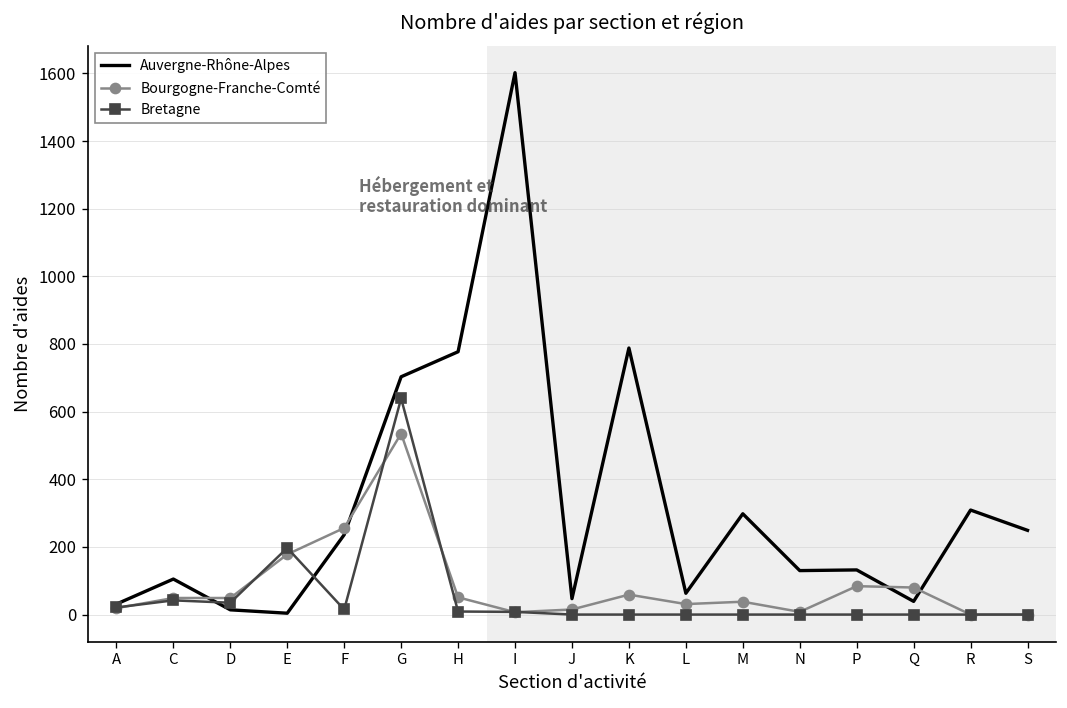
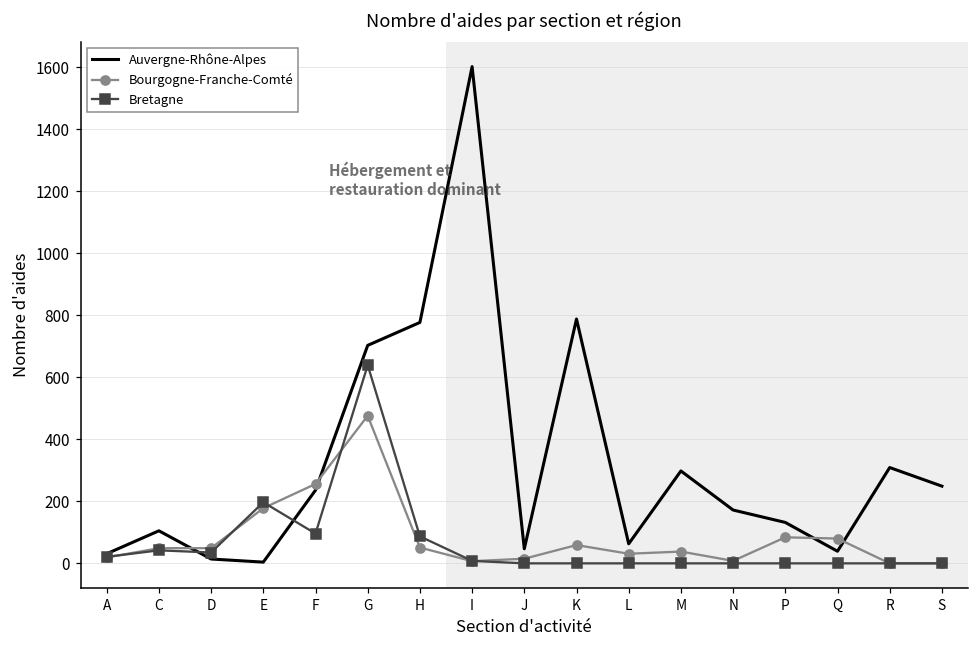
  {
    "Auvergne-Rhône-Alpes": {
      "A": 30,
      "C": 110,
      "D": 10,
      "E": 0,
      "F": 240,
      "G": 700,
      "H": 780,
      "I": 1600,
      "J": 50,
      "K": 790,
      "L": 60,
      "M": 300,
-     "N": 130,
+     "N": 170,
      "P": 130,
      "Q": 40,
      "R": 310,
      "S": 250
    },
    "Bourgogne-Franche-Comté": {
      "D": 50,
      "E": 180,
      "F": 260,
-     "G": 540,
+     "G": 480,
      "H": 50,
      "J": 20,
      "K": 60,
      "L": 30,
      "M": 40,
      "P": 80,
      "Q": 80
    },
    "Bretagne": {
      "D": 40,
      "E": 200,
-     "F": 20,
+     "F": 100,
      "G": 640,
-     "H": 10,
+     "H": 90,
      "J": 0,
      "K": 0,
      "L": 0,
      "M": 0,
      "P": 0,
      "Q": 0
    }
  }
